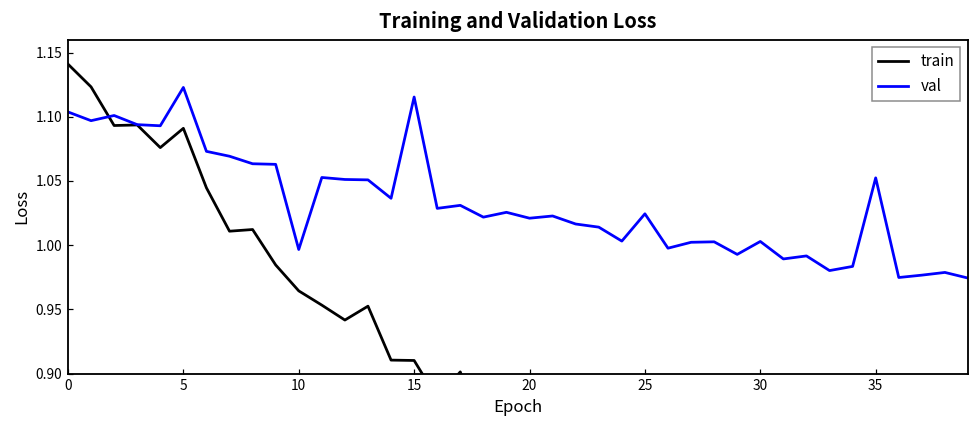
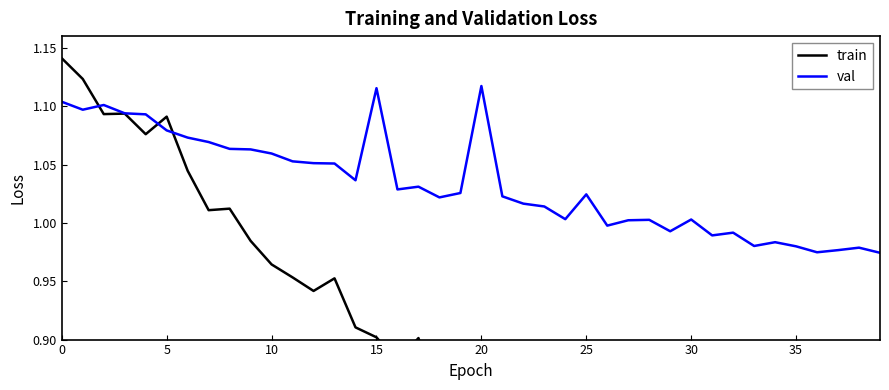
  {
    "train": {
      "0": 1.141,
      "5": 1.091,
      "10": 0.964,
-     "15": 0.910
+     "15": 0.902
    },
    "val": {
      "0": 1.104,
-     "5": 1.123,
-     "10": 0.997,
+     "5": 1.079,
+     "10": 1.059,
      "15": 1.115,
-     "20": 1.021,
+     "20": 1.117,
      "25": 1.024,
      "30": 1.003,
-     "35": 1.052
+     "35": 0.980
    }
  }
